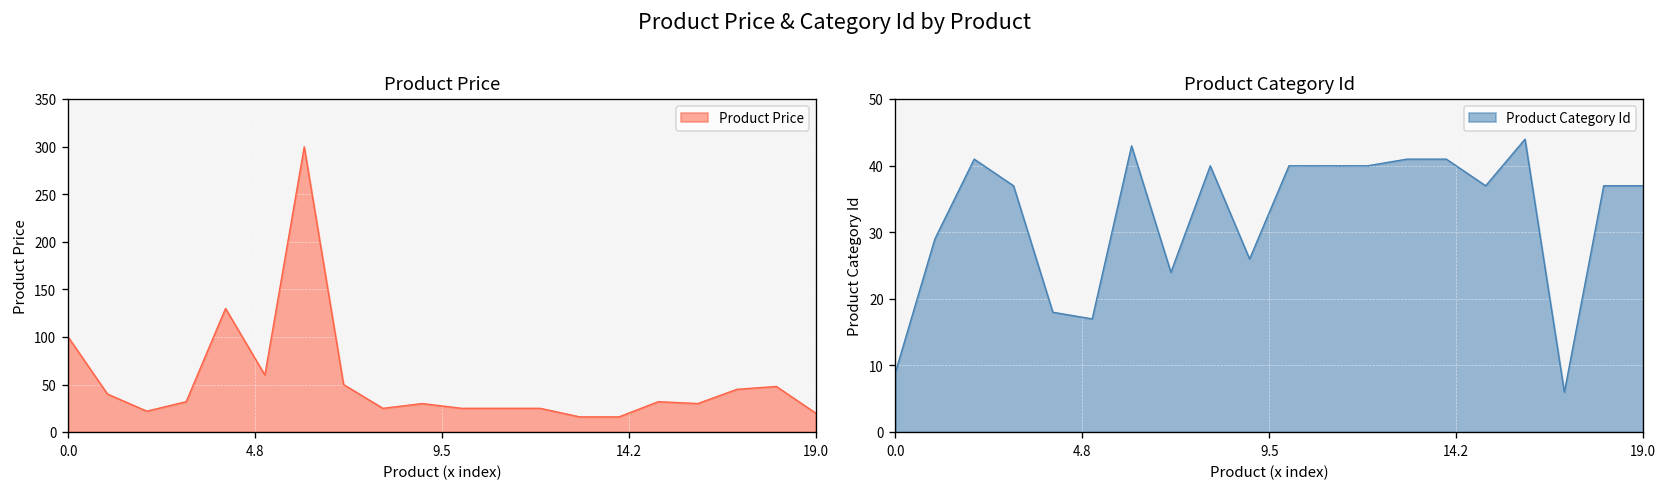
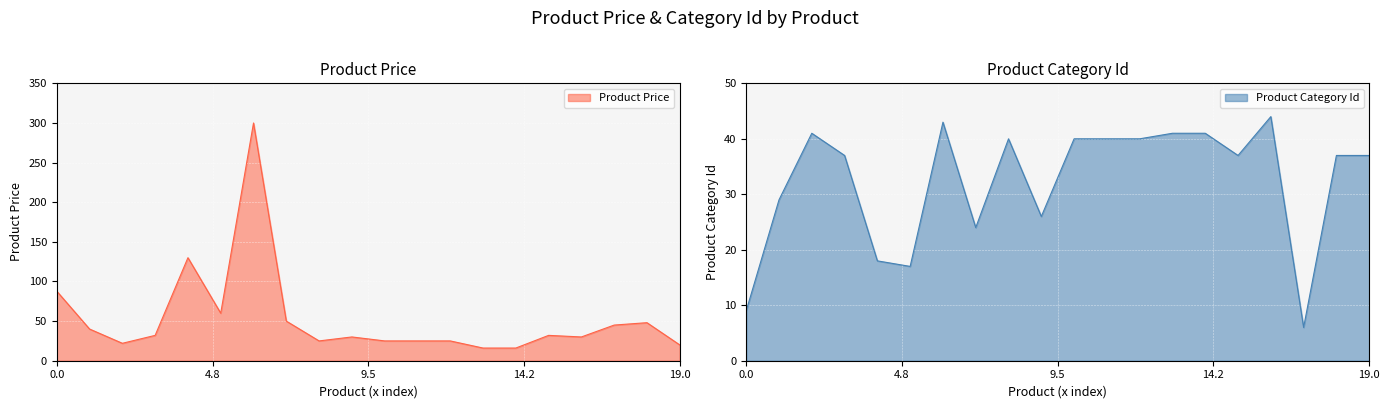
  {
    "Product Price": {
-     "0.0": 100,
+     "0.0": 90,
      "19.0": 20
    },
    "Product Category Id": {
      "0.0": 9,
      "19.0": 37
    }
  }
